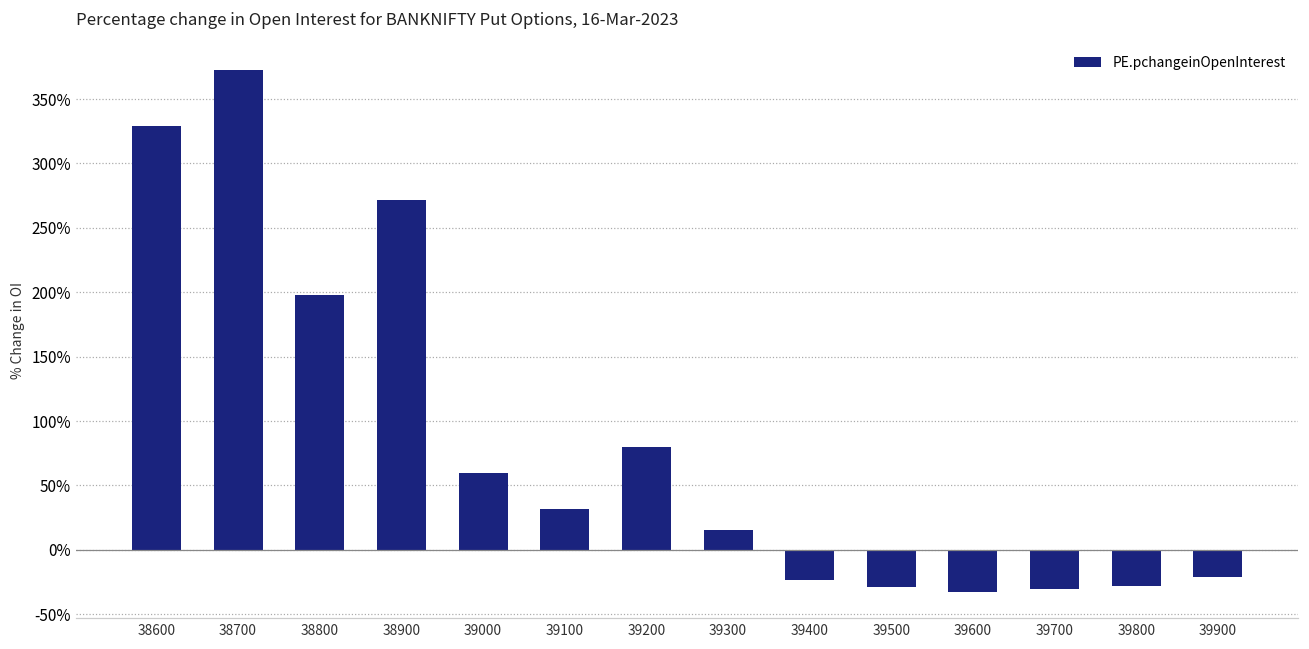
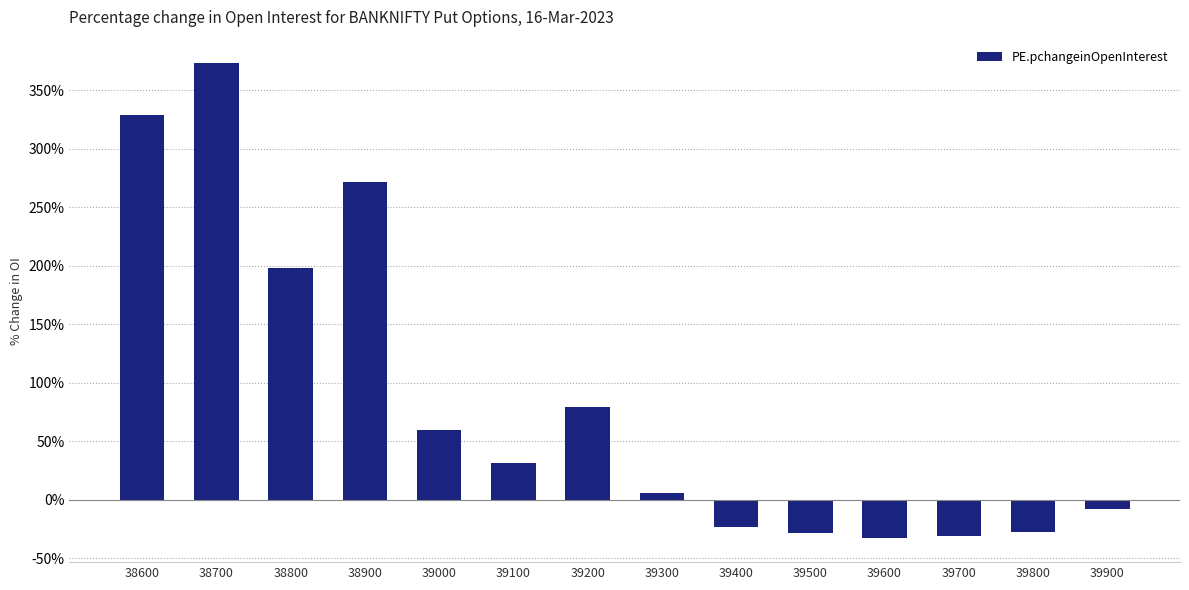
  {
    "38600": "329%",
    "38700": "373%",
    "38800": "198%",
    "38900": "271%",
    "39000": "60%",
    "39100": "31%",
    "39200": "80%",
-   "39300": "16%",
+   "39300": "6%",
    "39400": "-23%",
    "39500": "-29%",
    "39600": "-33%",
    "39700": "-31%",
    "39800": "-28%",
-   "39900": "-21%"
+   "39900": "-8%"
  }
